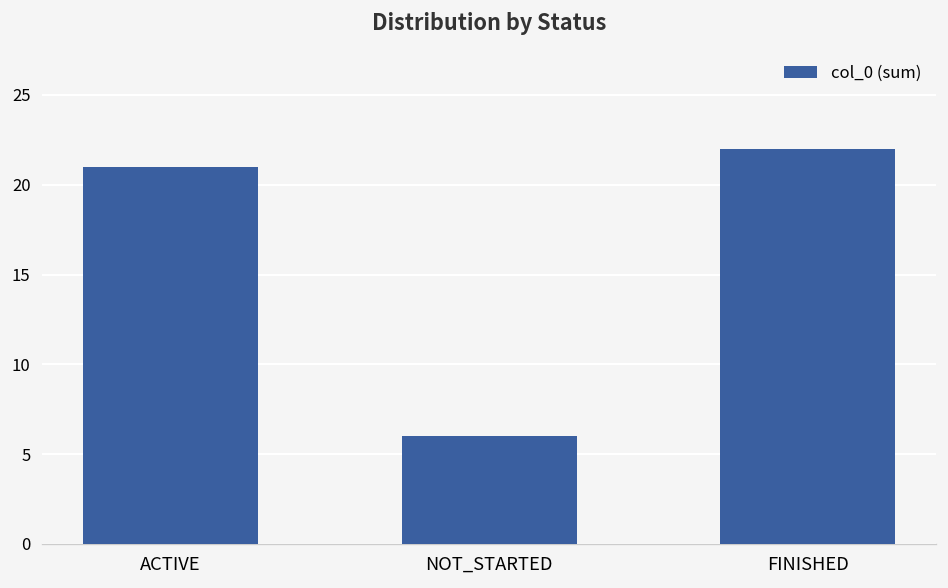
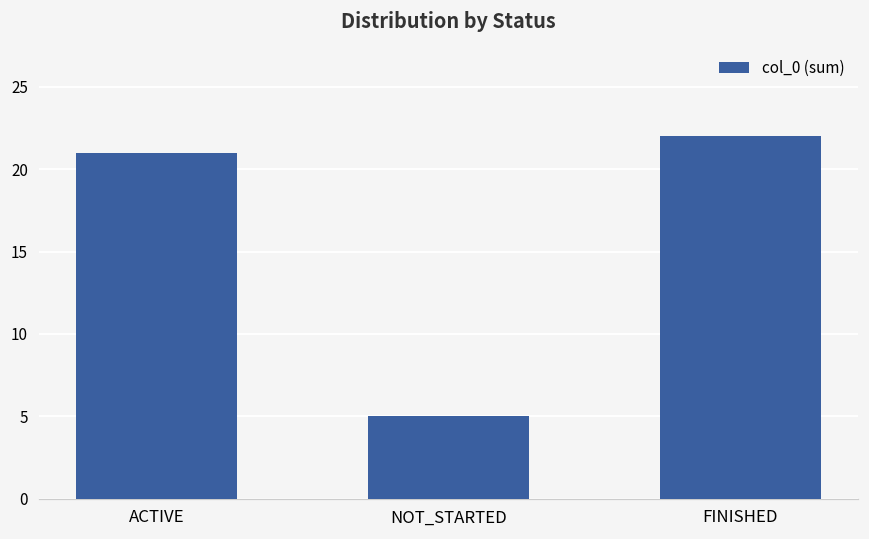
  {
    "ACTIVE": 21,
-   "NOT_STARTED": 6,
+   "NOT_STARTED": 5,
    "FINISHED": 22
  }
